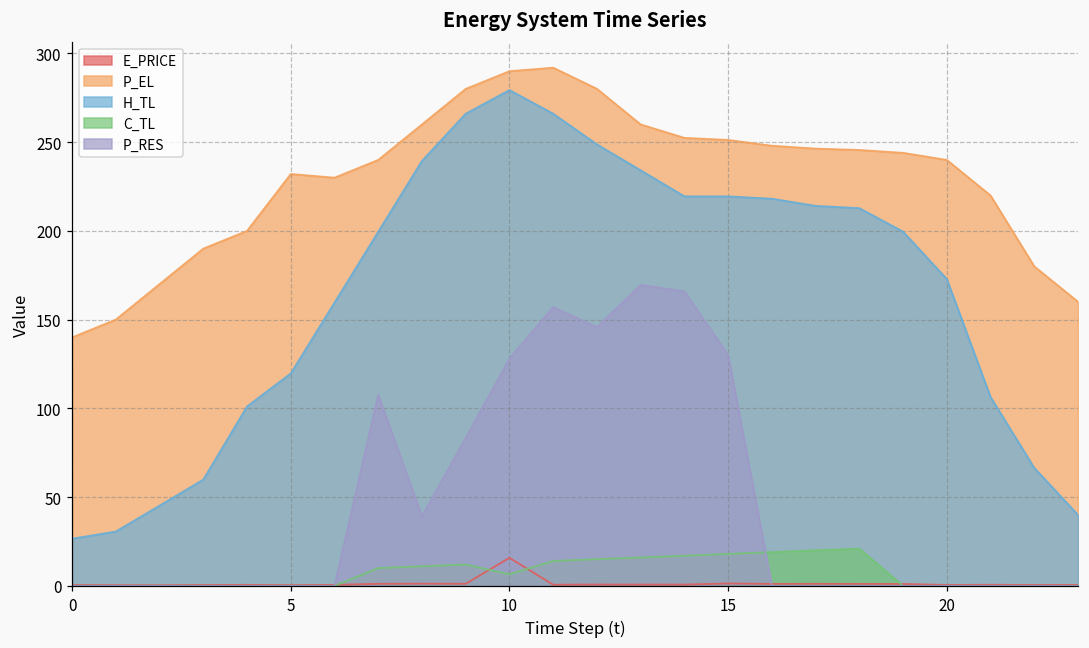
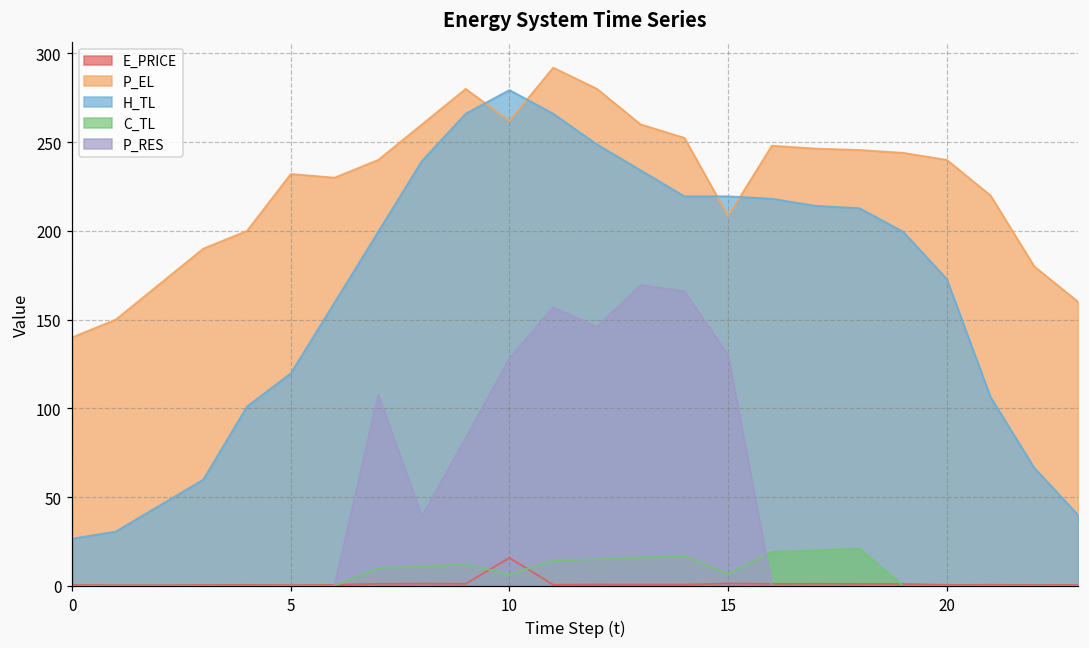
  {
    "E_PRICE": {
      "10": 16,
      "15": 1
    },
    "P_EL": {
      "0": 140,
      "5": 232,
-     "10": 290,
-     "15": 251,
+     "10": 262,
+     "15": 208,
      "20": 240
    },
    "C_TL": {
      "10": 7,
-     "15": 18
+     "15": 7
    }
  }
